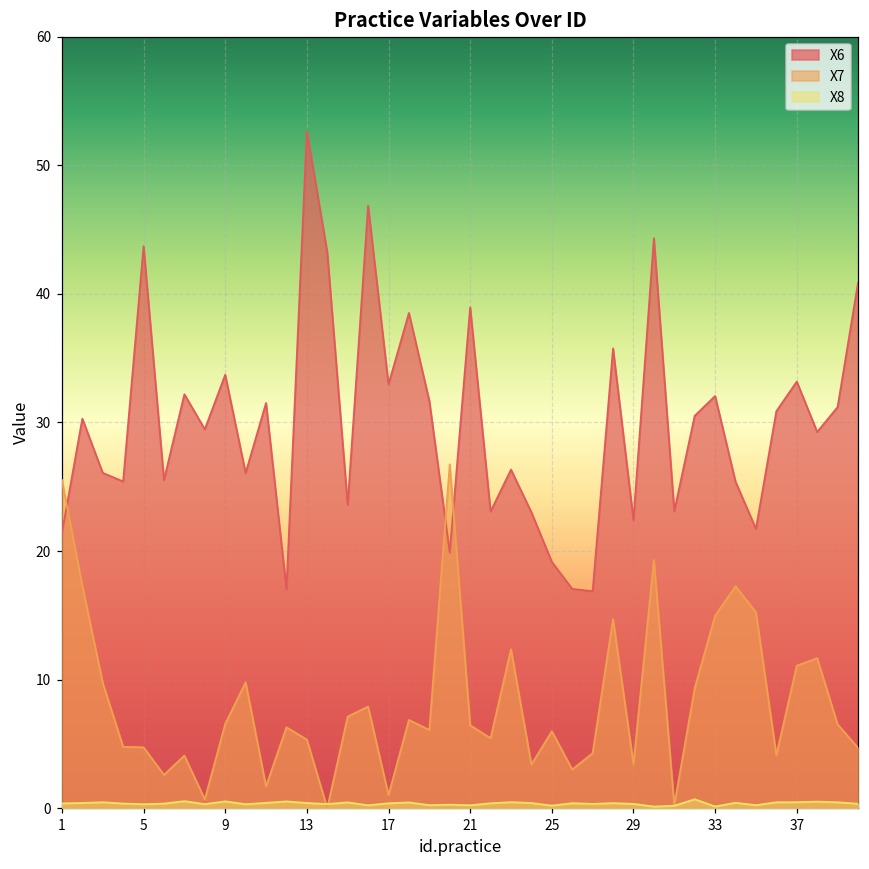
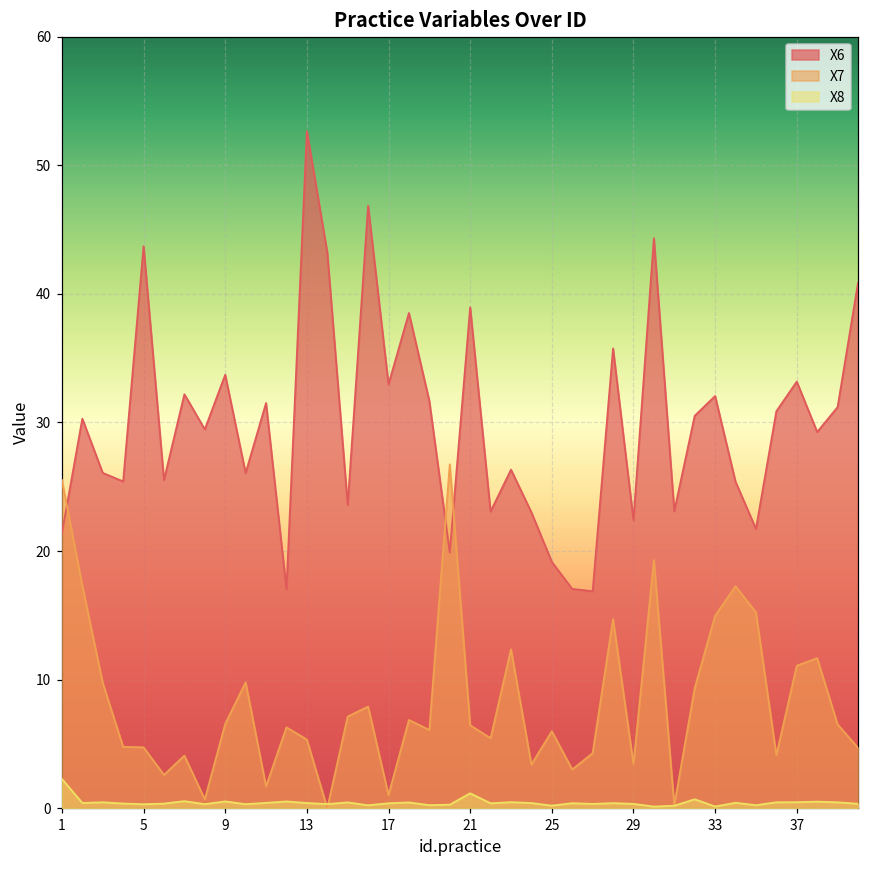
  {
    "X6": {
      "1": 21.4,
      "5": 43.7,
      "9": 33.7,
      "13": 52.7,
      "17": 33.0,
      "21": 39.0,
      "25": 19.2,
      "29": 22.4,
      "33": 32.1,
      "37": 33.2
    },
    "X7": {
      "1": 25.5,
      "5": 4.7,
      "9": 6.6,
      "13": 5.3,
      "17": 1.0,
      "21": 6.4,
      "25": 6.0,
      "29": 3.4,
      "33": 15.0,
      "37": 11.1
    },
    "X8": {
-     "1": 0.4,
+     "1": 2.3,
      "5": 0.3,
      "9": 0.5,
      "13": 0.4,
      "17": 0.4,
-     "21": 0.2,
+     "21": 1.2,
      "25": 0.2,
      "29": 0.3,
      "33": 0.1,
      "37": 0.5
    }
  }
